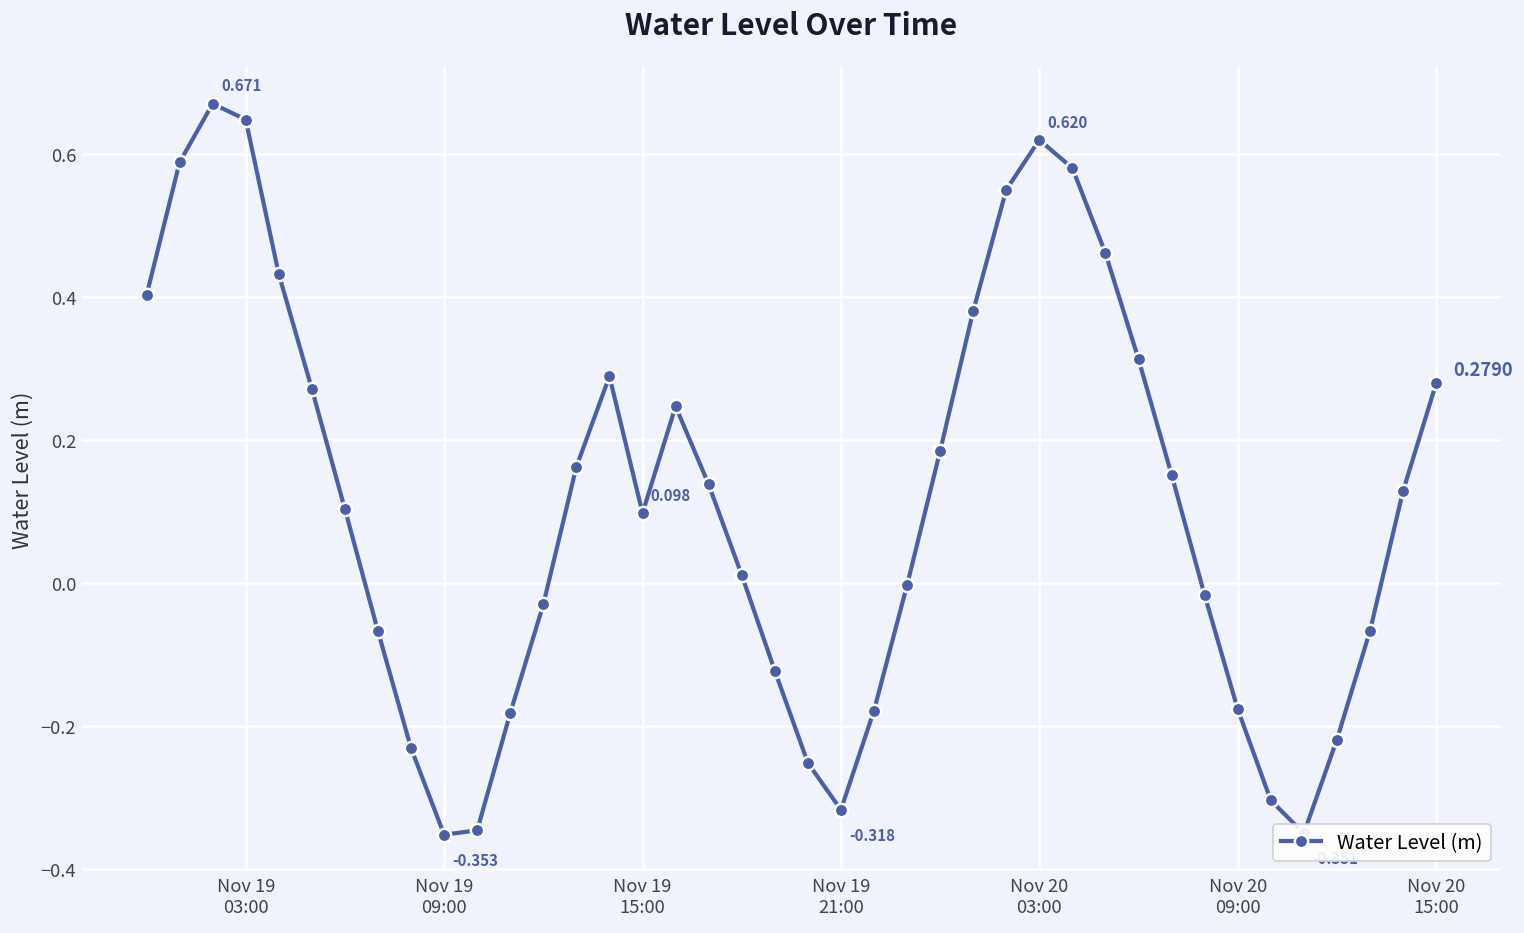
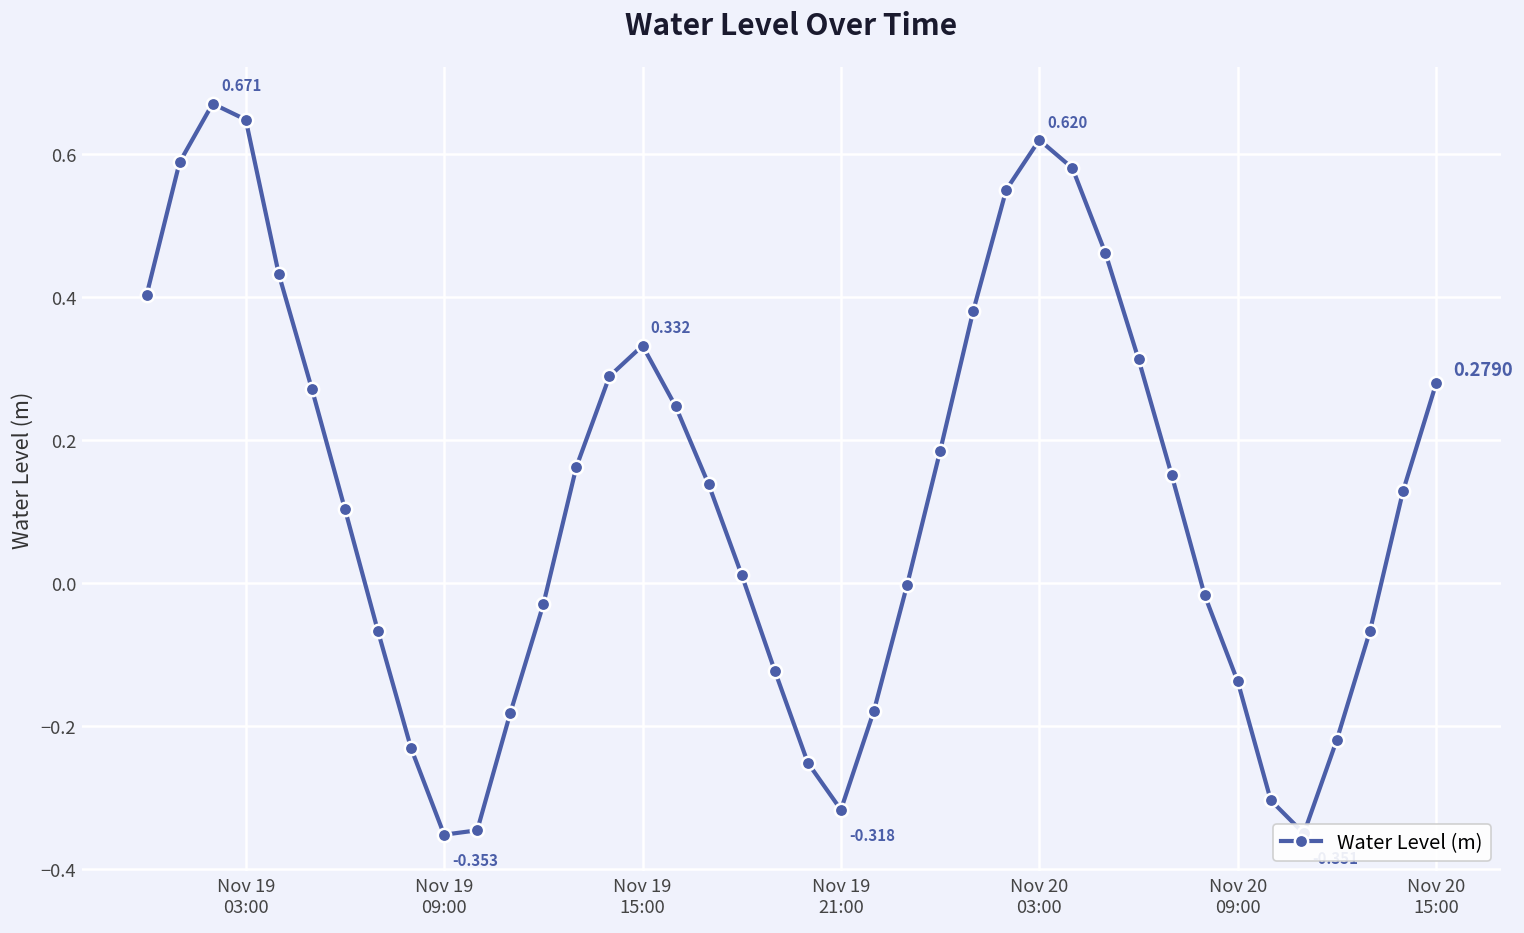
  {
    "Nov 19 09:00": -0.353,
-   "Nov 19 15:00": 0.098,
+   "Nov 19 15:00": 0.332,
    "Nov 19 21:00": -0.318,
    "Nov 20 03:00": 0.620,
-   "Nov 20 09:00": -0.18,
+   "Nov 20 09:00": -0.14,
    "Nov 20 15:00": 0.2790
  }
